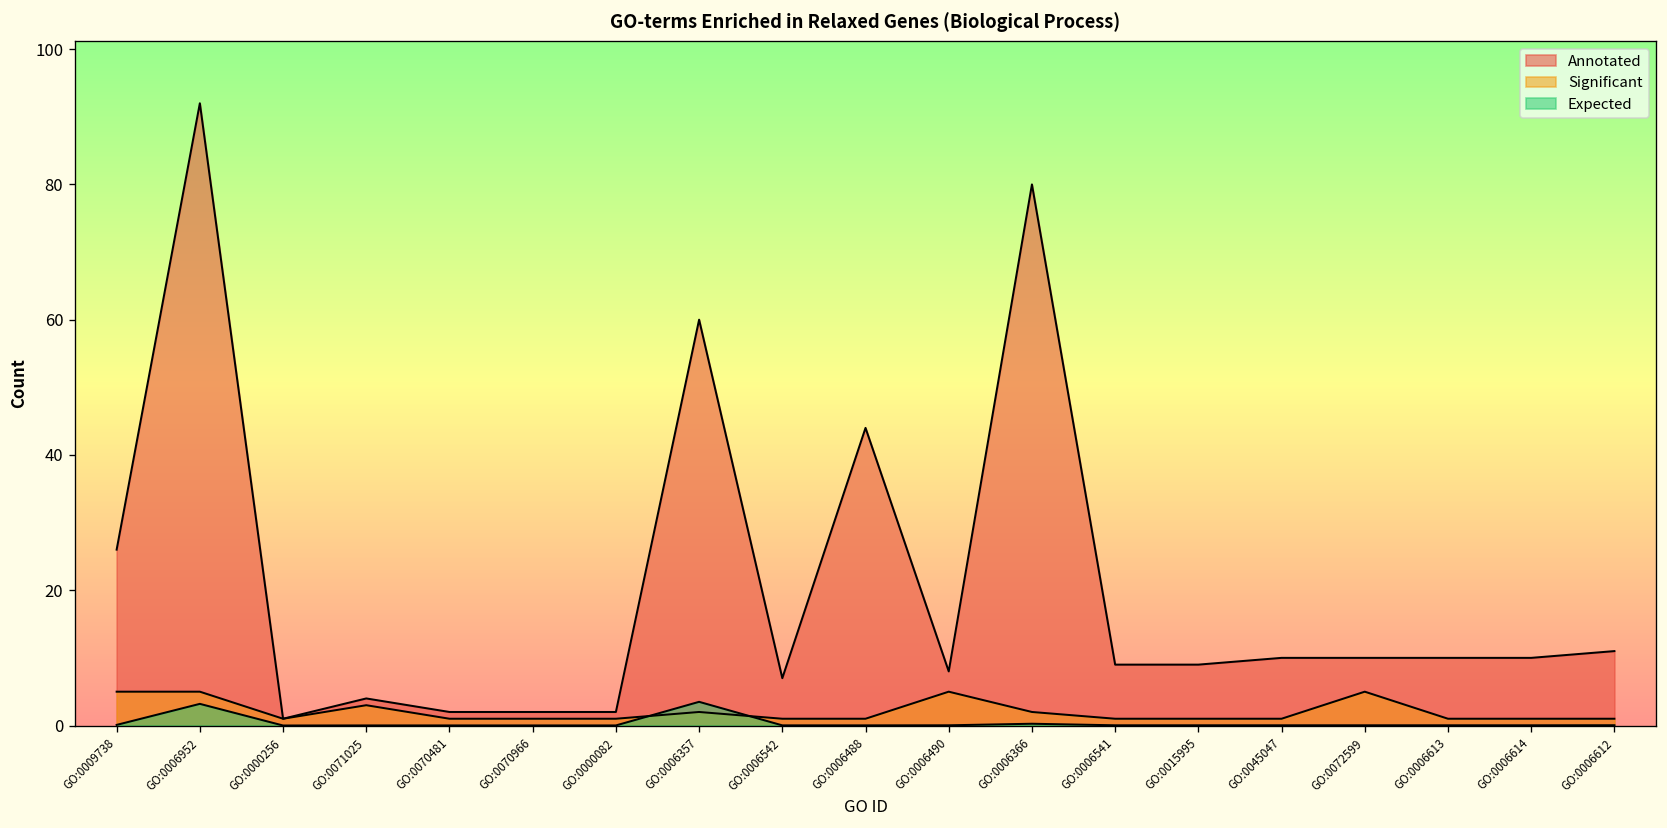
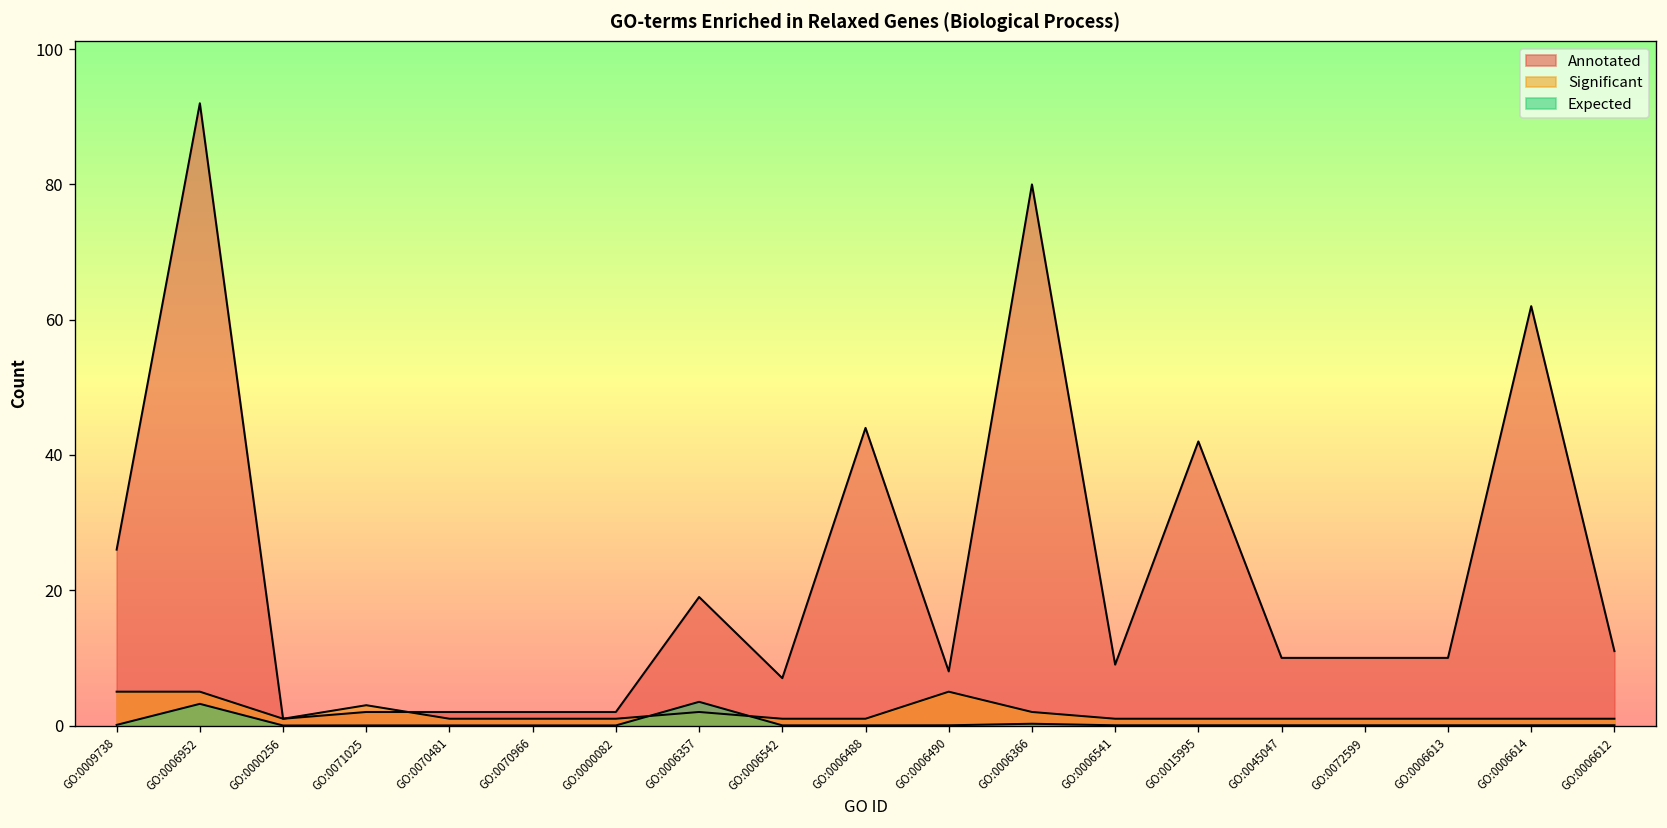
  {
    "Annotated": {
      "GO:0009738": 26,
      "GO:0006952": 92,
-     "GO:0071025": 4,
+     "GO:0071025": 2,
      "GO:0070481": 2,
      "GO:0070966": 2,
      "GO:0000082": 2,
-     "GO:0006357": 60,
+     "GO:0006357": 19,
      "GO:0006542": 7,
      "GO:0006488": 44,
      "GO:0006490": 8,
      "GO:0006366": 80,
      "GO:0006541": 9,
-     "GO:0015995": 9,
+     "GO:0015995": 42,
      "GO:0045047": 10,
      "GO:0072599": 10,
      "GO:0006613": 10,
-     "GO:0006614": 10,
+     "GO:0006614": 62,
      "GO:0006612": 11
    },
    "Significant": {
      "GO:0009738": 5,
      "GO:0006952": 5,
      "GO:0071025": 3,
      "GO:0070481": 1,
      "GO:0070966": 1,
      "GO:0000082": 1,
      "GO:0006357": 2,
      "GO:0006542": 1,
      "GO:0006488": 1,
      "GO:0006490": 5,
      "GO:0006366": 2,
      "GO:0006541": 1,
      "GO:0015995": 1,
      "GO:0045047": 1,
-     "GO:0072599": 5,
+     "GO:0072599": 1,
      "GO:0006613": 1,
      "GO:0006614": 1,
      "GO:0006612": 1
    },
    "Expected": {
      "GO:0009738": 0,
      "GO:0006952": 3,
      "GO:0000256": 0,
      "GO:0071025": 0,
      "GO:0070481": 0,
      "GO:0070966": 0,
      "GO:0000082": 0,
      "GO:0006357": 4,
      "GO:0006542": 0,
      "GO:0006488": 0,
      "GO:0006490": 0,
      "GO:0006366": 0,
      "GO:0006541": 0,
      "GO:0015995": 0,
      "GO:0045047": 0,
      "GO:0072599": 0,
      "GO:0006613": 0,
      "GO:0006614": 0,
      "GO:0006612": 0
    }
  }
